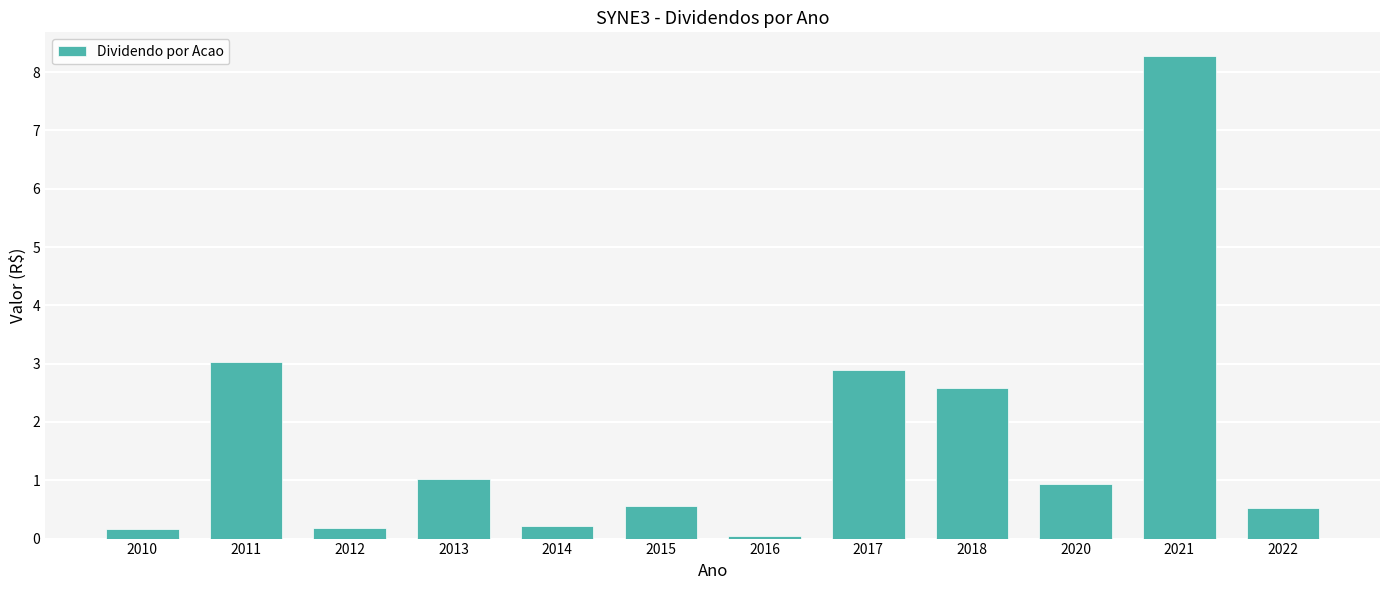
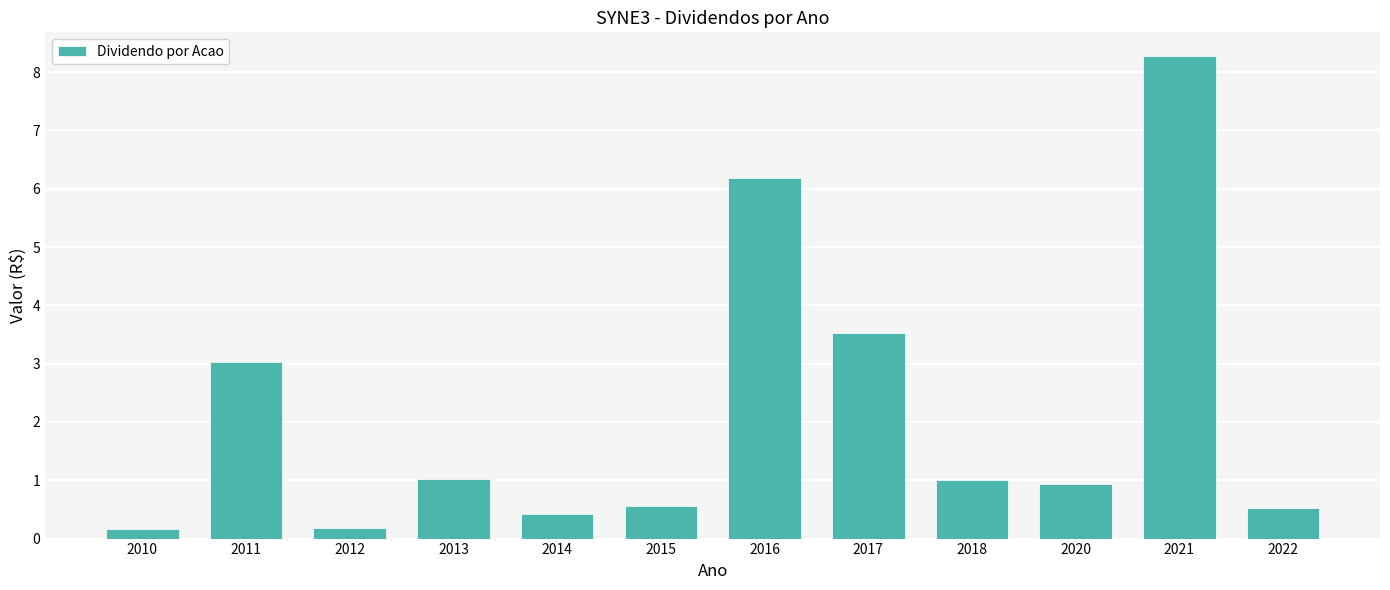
  {
    "2010": 0.2,
    "2011": 3.0,
    "2012": 0.2,
    "2013": 1.0,
-   "2014": 0.2,
+   "2014": 0.4,
    "2015": 0.6,
-   "2016": 0.0,
-   "2017": 2.9,
-   "2018": 2.6,
+   "2016": 6.2,
+   "2017": 3.5,
+   "2018": 1.0,
    "2020": 0.9,
    "2021": 8.3,
    "2022": 0.5
  }
